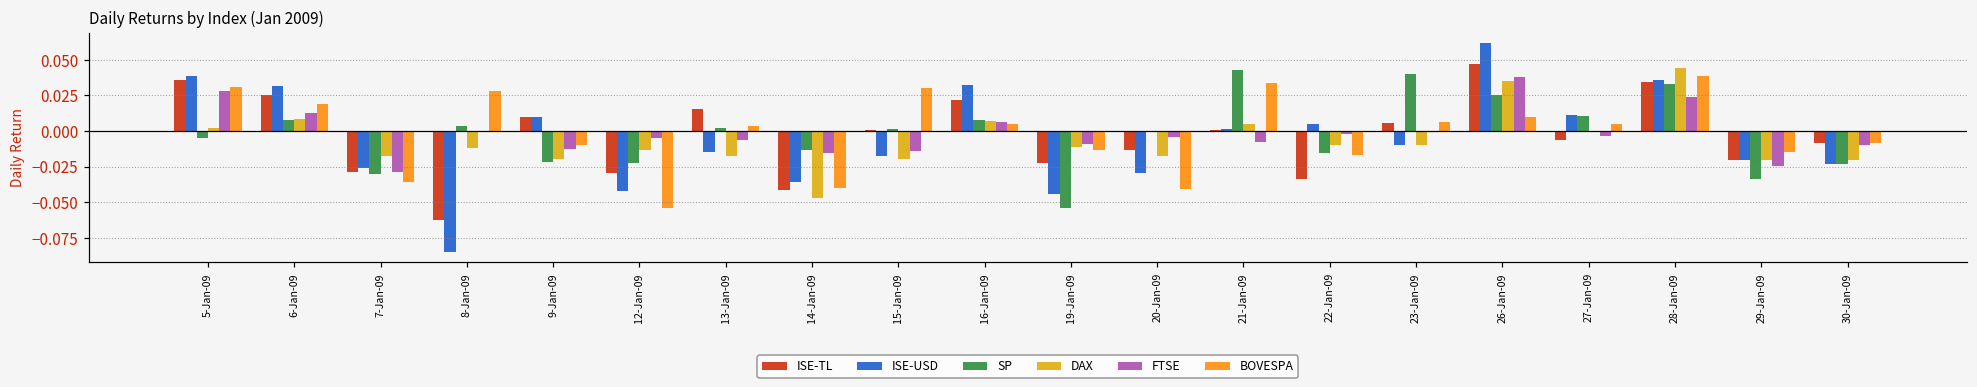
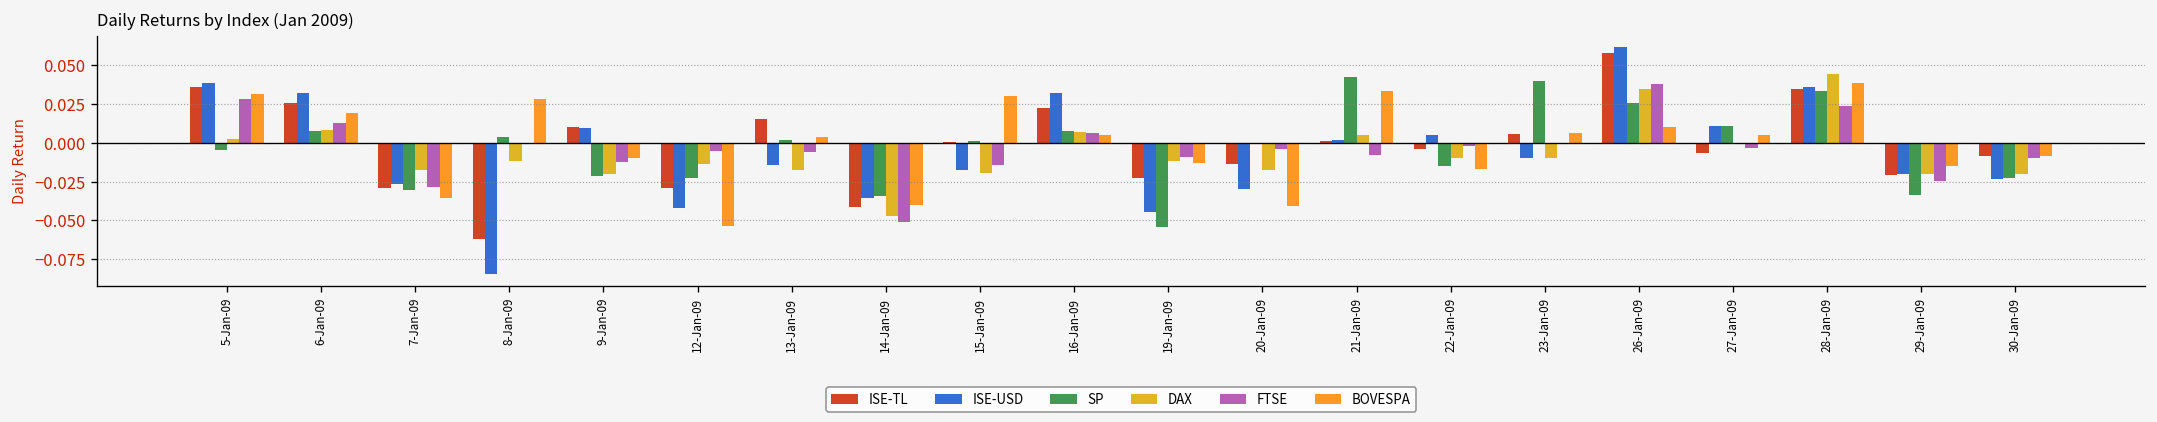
  {
    "ISE-TL": {
      "5-Jan-09": 0.036,
      "6-Jan-09": 0.025,
      "7-Jan-09": -0.029,
      "8-Jan-09": -0.062,
      "9-Jan-09": 0.010,
      "12-Jan-09": -0.029,
      "13-Jan-09": 0.015,
      "14-Jan-09": -0.041,
      "16-Jan-09": 0.022,
      "19-Jan-09": -0.023,
      "20-Jan-09": -0.014,
-     "22-Jan-09": -0.034,
+     "22-Jan-09": -0.004,
      "23-Jan-09": 0.006,
-     "26-Jan-09": 0.047,
+     "26-Jan-09": 0.058,
      "27-Jan-09": -0.007,
      "28-Jan-09": 0.035,
      "29-Jan-09": -0.021,
      "30-Jan-09": -0.009
    },
    "ISE-USD": {
      "5-Jan-09": 0.038,
      "6-Jan-09": 0.032,
      "7-Jan-09": -0.026,
      "8-Jan-09": -0.085,
      "9-Jan-09": 0.010,
      "12-Jan-09": -0.042,
      "13-Jan-09": -0.014,
      "14-Jan-09": -0.036,
      "15-Jan-09": -0.017,
      "16-Jan-09": 0.032,
      "19-Jan-09": -0.044,
      "20-Jan-09": -0.030,
      "22-Jan-09": 0.005,
      "23-Jan-09": -0.010,
      "26-Jan-09": 0.062,
      "27-Jan-09": 0.011,
      "28-Jan-09": 0.036,
      "29-Jan-09": -0.020,
      "30-Jan-09": -0.023
    },
    "SP": {
      "5-Jan-09": -0.005,
      "6-Jan-09": 0.008,
      "7-Jan-09": -0.030,
      "8-Jan-09": 0.003,
      "9-Jan-09": -0.022,
      "12-Jan-09": -0.023,
-     "14-Jan-09": -0.013,
+     "14-Jan-09": -0.034,
      "16-Jan-09": 0.008,
      "19-Jan-09": -0.054,
      "20-Jan-09": 0.000,
      "21-Jan-09": 0.043,
      "22-Jan-09": -0.015,
      "23-Jan-09": 0.040,
      "26-Jan-09": 0.025,
      "27-Jan-09": 0.011,
      "28-Jan-09": 0.033,
      "29-Jan-09": -0.034,
      "30-Jan-09": -0.023
    },
    "FTSE": {
      "5-Jan-09": 0.028,
      "6-Jan-09": 0.013,
      "7-Jan-09": -0.029,
      "9-Jan-09": -0.013,
      "12-Jan-09": -0.005,
      "13-Jan-09": -0.006,
-     "14-Jan-09": -0.015,
+     "14-Jan-09": -0.051,
      "15-Jan-09": -0.014,
      "16-Jan-09": 0.006,
      "19-Jan-09": -0.009,
      "20-Jan-09": -0.004,
      "21-Jan-09": -0.008,
      "26-Jan-09": 0.038,
      "27-Jan-09": -0.003,
      "28-Jan-09": 0.024,
      "29-Jan-09": -0.025,
      "30-Jan-09": -0.010
    }
  }
